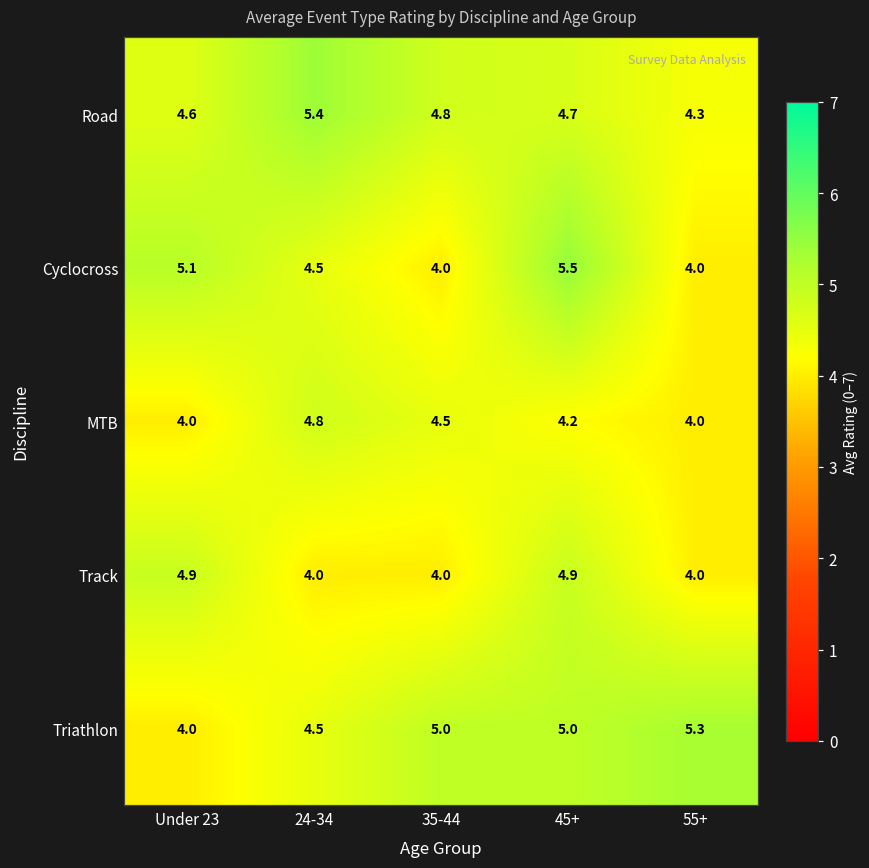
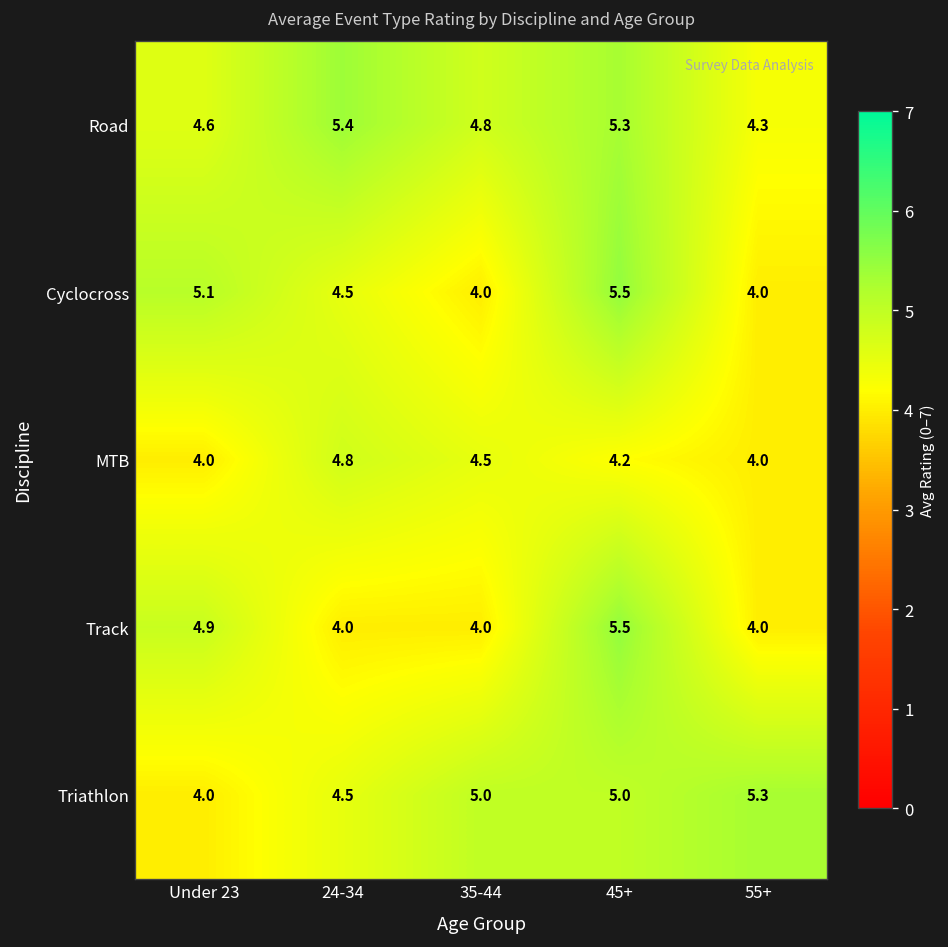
  {
    "Road": {
      "Under 23": 4.6,
      "24-34": 5.4,
      "35-44": 4.8,
-     "45+": 4.7
+     "45+": 5.3
    },
    "Cyclocross": {
      "Under 23": 5.1,
      "24-34": 4.5,
      "35-44": 4.0,
      "45+": 5.5,
      "55+": 4.0
    },
    "MTB": {
      "Under 23": 4.0,
      "24-34": 4.8,
      "35-44": 4.5,
      "45+": 4.2,
      "55+": 4.0
    },
    "Track": {
      "Under 23": 4.9,
      "24-34": 4.0,
      "35-44": 4.0,
-     "45+": 4.9,
+     "45+": 5.5,
      "55+": 4.0
    },
    "Triathlon": {
      "Under 23": 4.0,
      "24-34": 4.5,
      "35-44": 5.0,
      "45+": 5.0,
      "55+": 5.3
    }
  }
